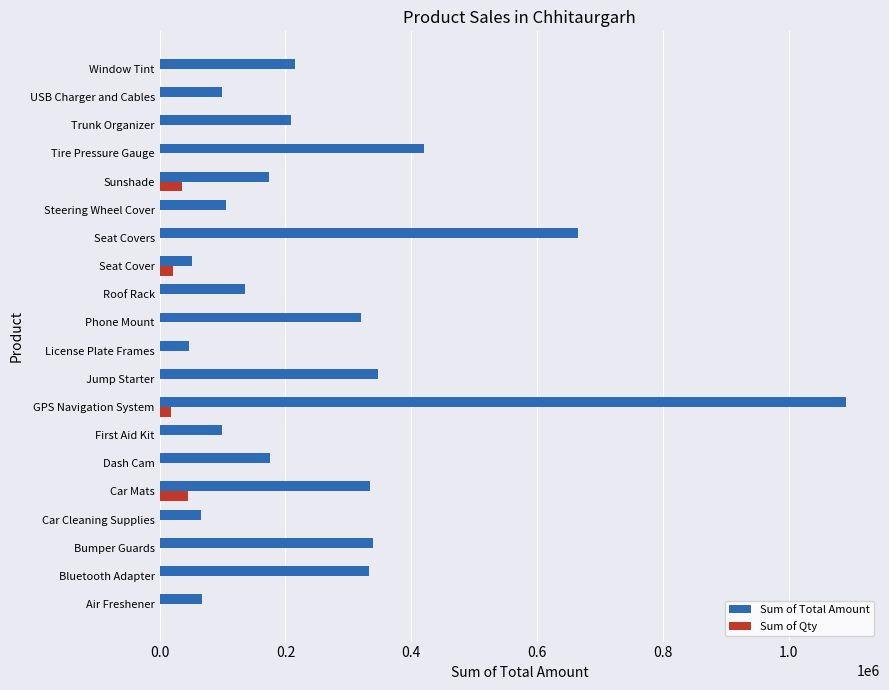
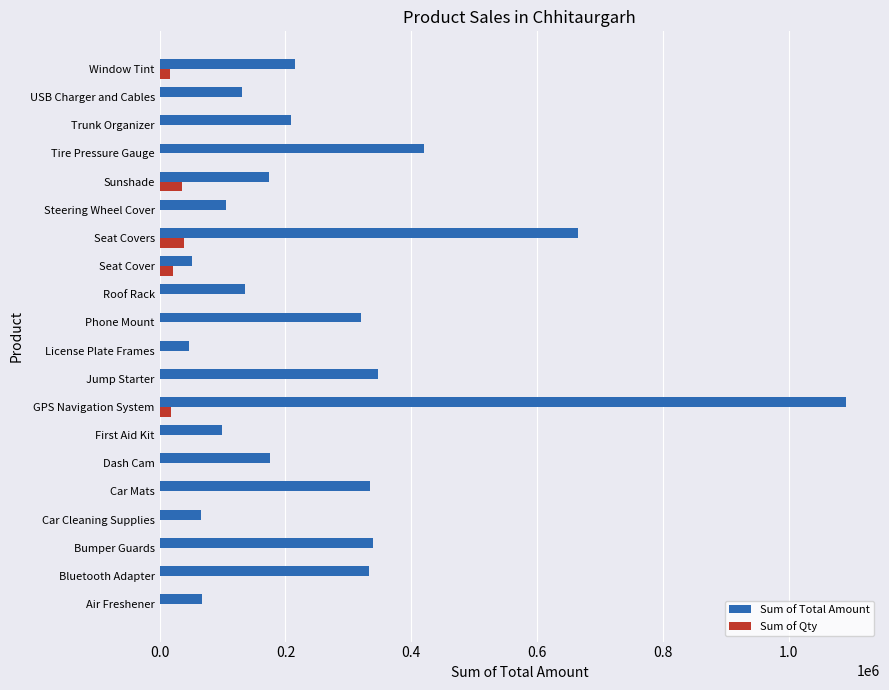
  {
    "Sum of Total Amount": {
      "Window Tint": 220000,
-     "USB Charger and Cables": 100000,
+     "USB Charger and Cables": 130000,
      "Trunk Organizer": 210000,
      "Tire Pressure Gauge": 420000,
      "Sunshade": 170000,
      "Steering Wheel Cover": 110000,
      "Seat Covers": 660000,
      "Seat Cover": 50000,
      "Roof Rack": 140000,
      "Phone Mount": 320000,
      "License Plate Frames": 50000,
      "Jump Starter": 350000,
      "GPS Navigation System": 1090000,
      "First Aid Kit": 100000,
      "Dash Cam": 170000,
      "Car Mats": 330000,
      "Car Cleaning Supplies": 70000,
      "Bumper Guards": 340000,
      "Bluetooth Adapter": 330000,
      "Air Freshener": 70000
    },
    "Sum of Qty": {
-     "Window Tint": 0,
+     "Window Tint": 20000,
      "Sunshade": 30000,
-     "Seat Covers": 0,
+     "Seat Covers": 40000,
      "Seat Cover": 20000,
      "GPS Navigation System": 20000,
-     "Car Mats": 40000
+     "Car Mats": 0
    }
  }
